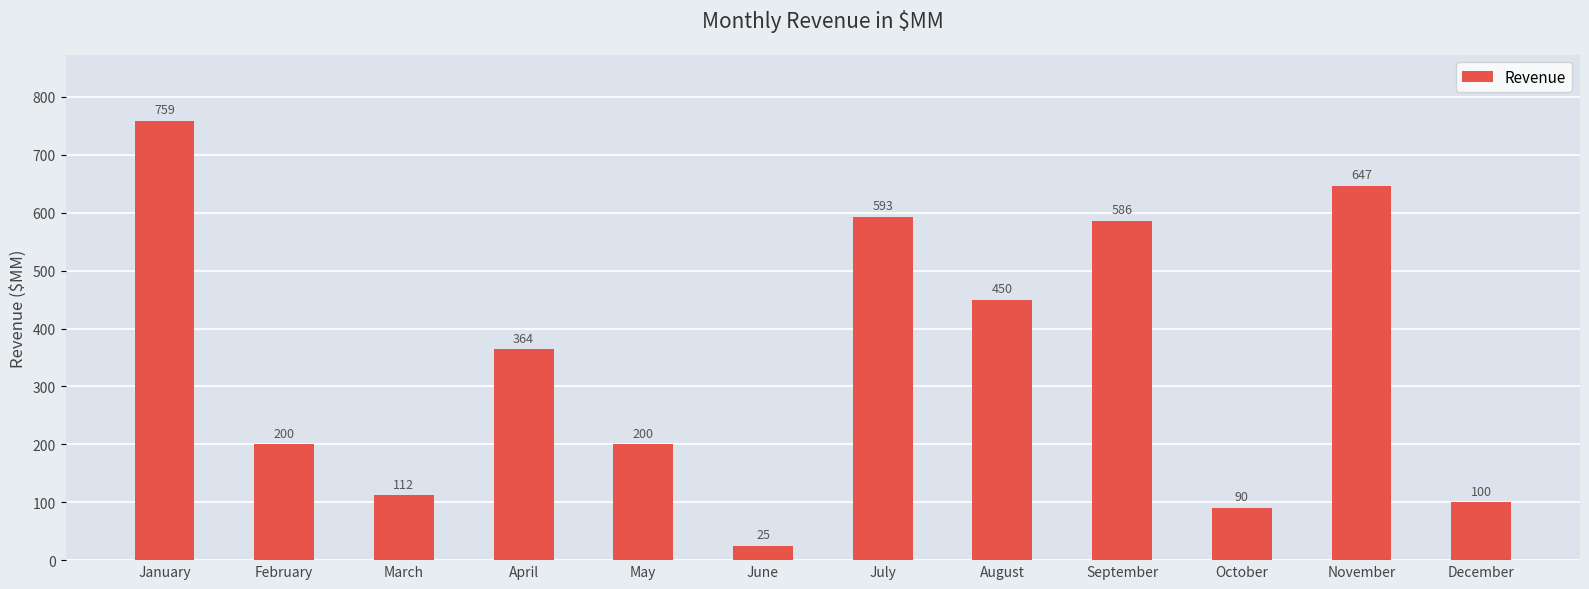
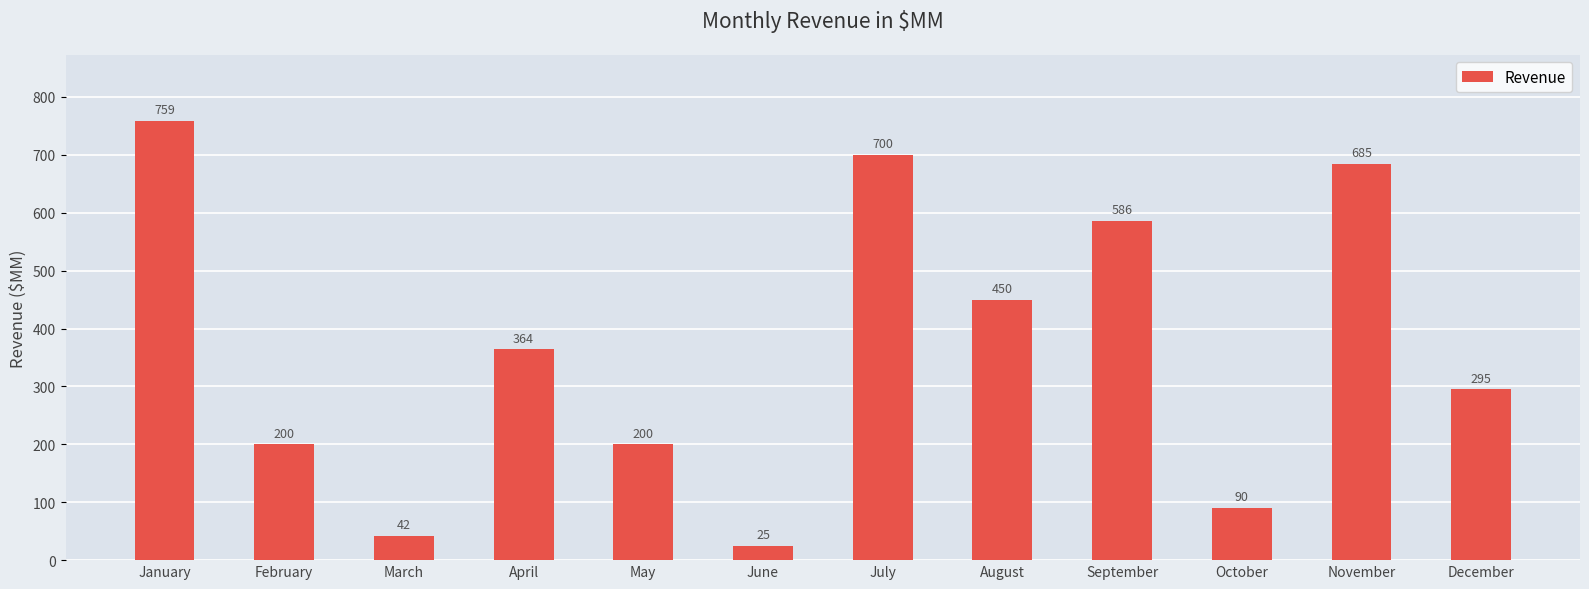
  {
    "January": 759,
    "February": 200,
-   "March": 112,
+   "March": 42,
    "April": 364,
    "May": 200,
    "June": 25,
-   "July": 593,
+   "July": 700,
    "August": 450,
    "September": 586,
    "October": 90,
-   "November": 647,
-   "December": 100
+   "November": 685,
+   "December": 295
  }
